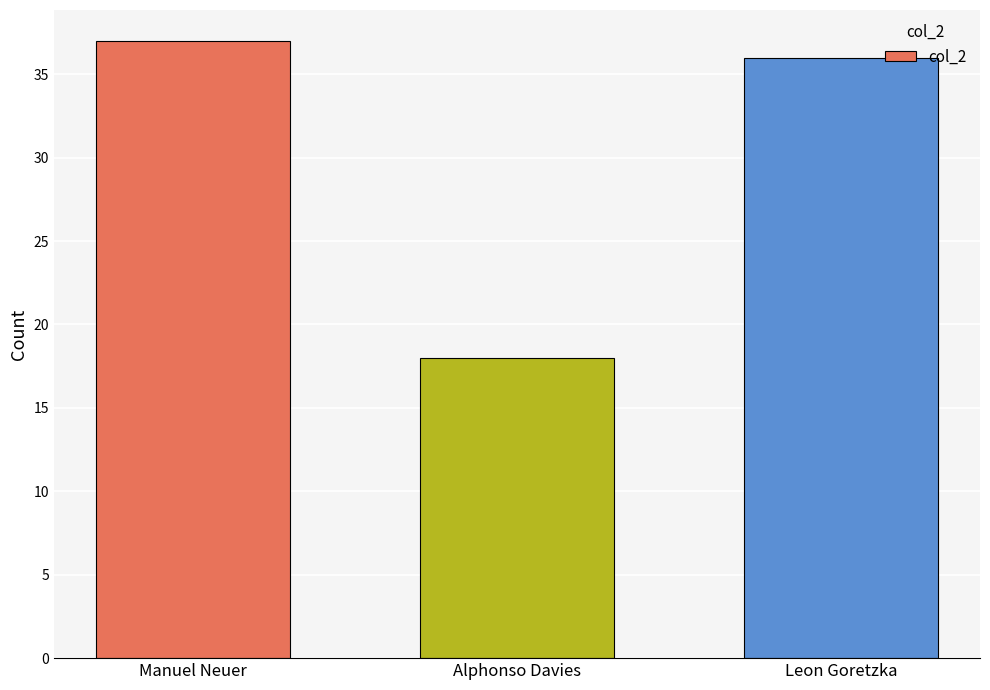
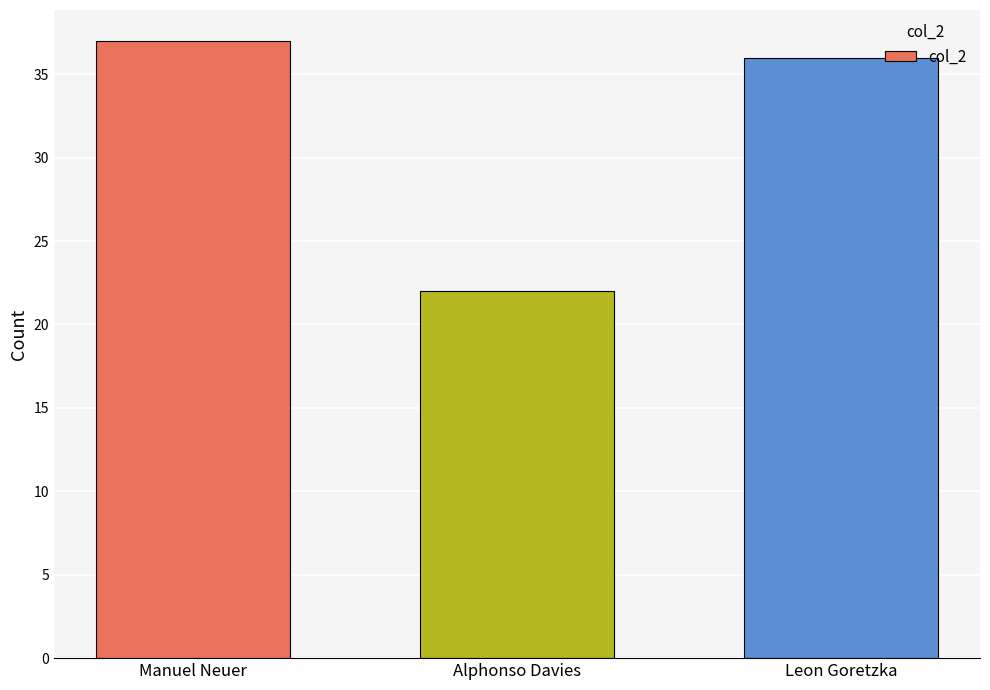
  {
    "Manuel Neuer": 37,
-   "Alphonso Davies": 18,
+   "Alphonso Davies": 22,
    "Leon Goretzka": 36
  }
